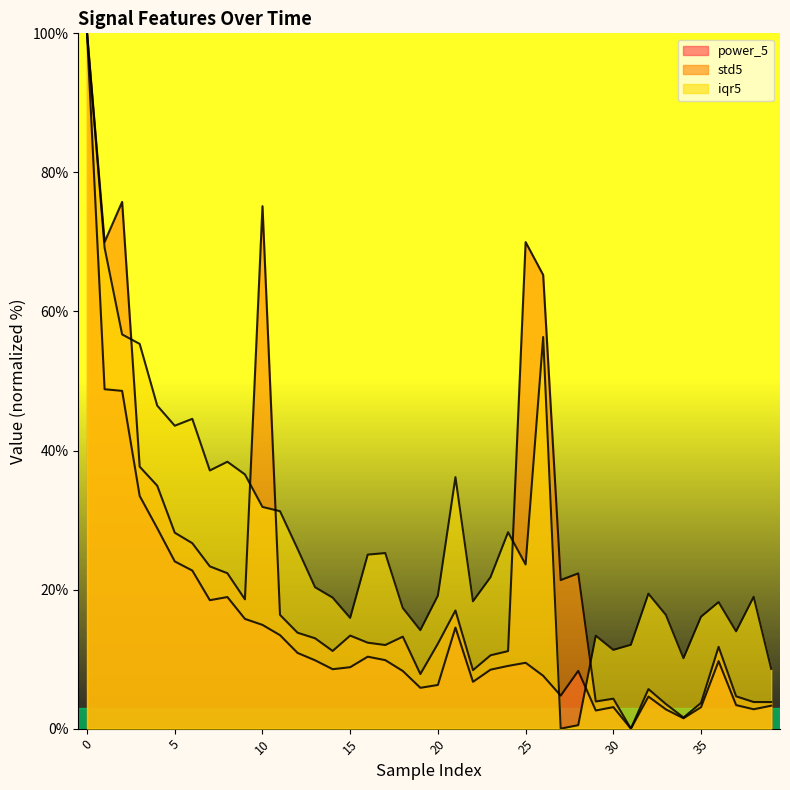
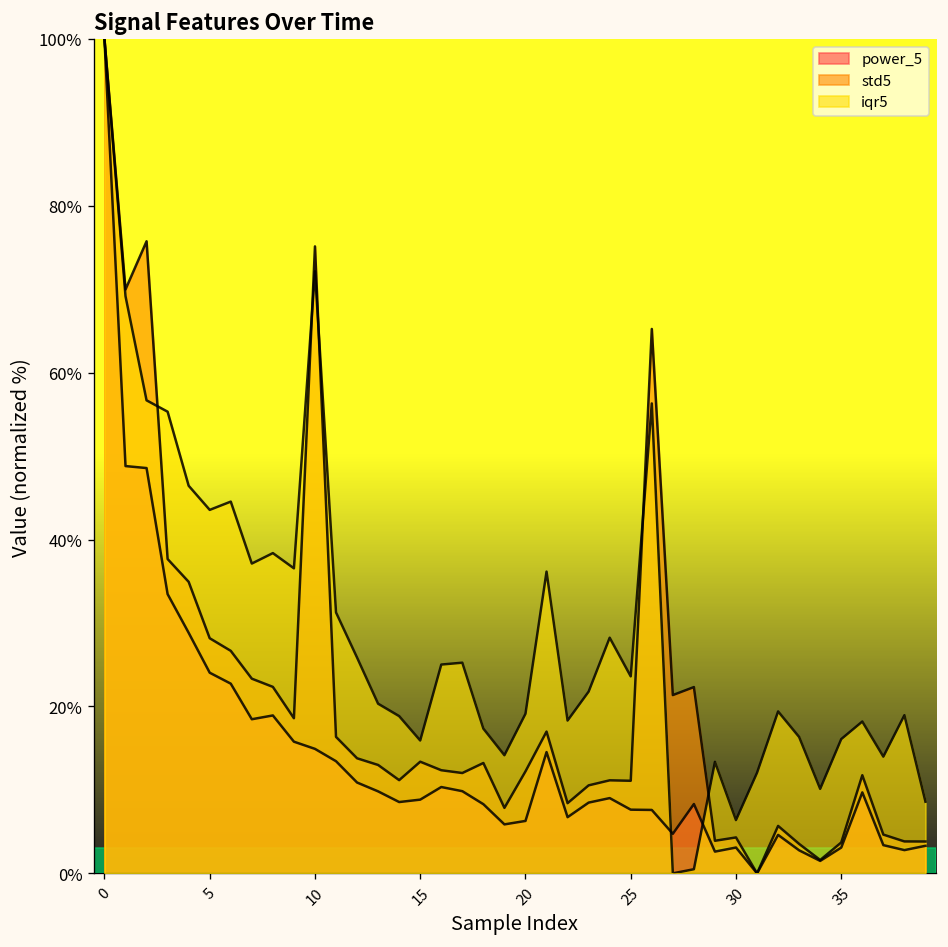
  {
    "power_5": {
      "5": "24%",
      "10": "15%",
      "15": "9%",
      "20": "6%",
-     "25": "9%",
+     "25": "8%",
      "30": "3%",
      "35": "3%"
    },
    "std5": {
      "5": "28%",
      "10": "75%",
      "15": "13%",
      "20": "12%",
-     "25": "70%",
+     "25": "11%",
      "30": "4%",
      "35": "4%"
    },
    "iqr5": {
      "5": "44%",
-     "10": "32%",
+     "10": "72%",
      "15": "16%",
      "20": "19%",
      "25": "24%",
-     "30": "11%",
+     "30": "6%",
      "35": "16%"
    }
  }
